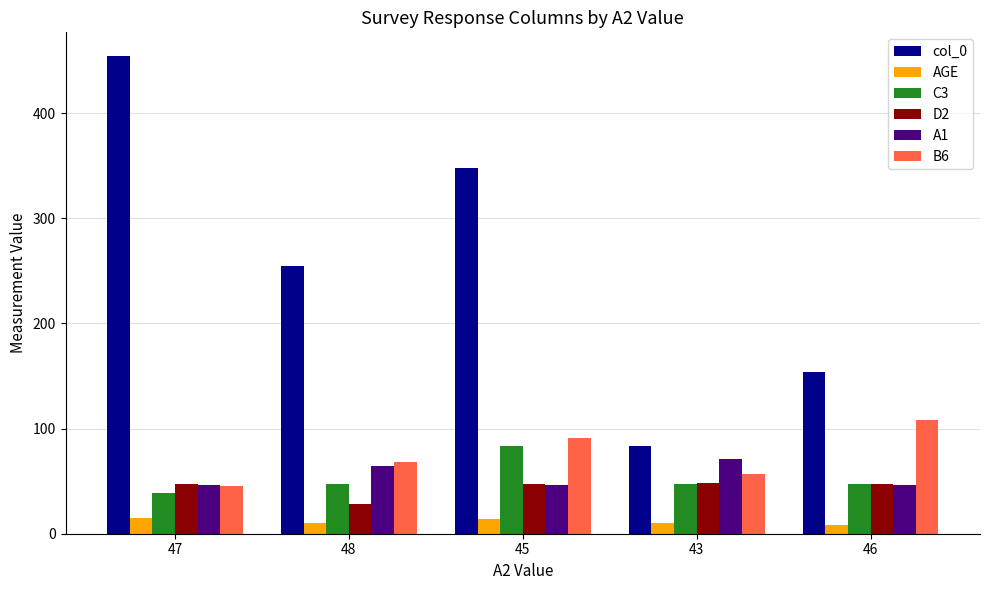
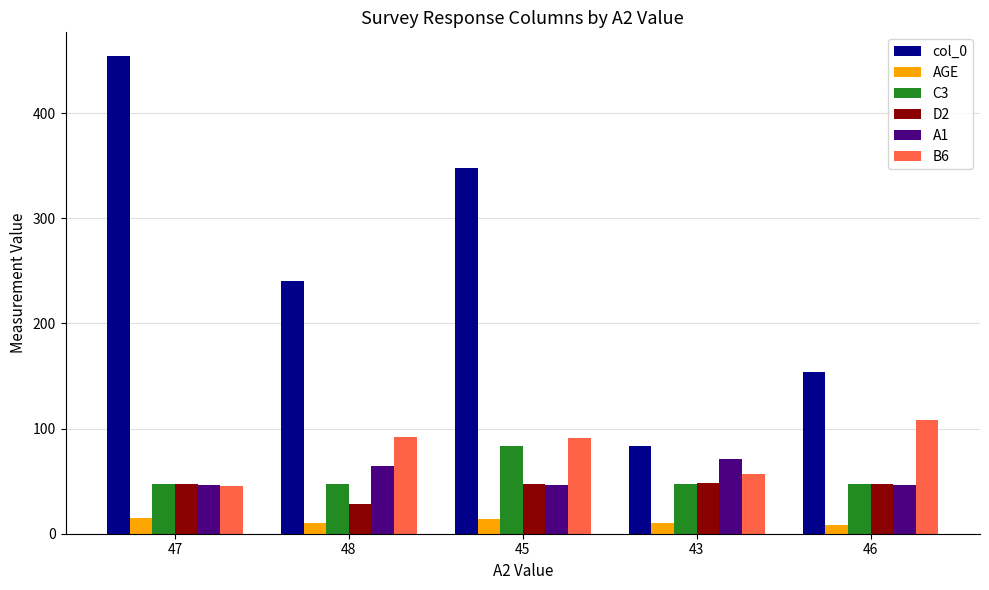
  {
    "col_0": {
      "47": 454,
-     "48": 255,
+     "48": 240,
      "45": 348,
      "43": 83,
      "46": 154
    },
    "AGE": {
      "47": 15,
      "48": 10,
      "45": 14,
      "43": 10,
      "46": 8
    },
    "C3": {
-     "47": 39,
+     "47": 47,
      "48": 47,
      "45": 83,
      "43": 47,
      "46": 47
    },
    "D2": {
      "47": 47,
      "48": 28,
      "45": 47,
      "43": 48,
      "46": 47
    },
    "A1": {
      "47": 46,
      "48": 64,
      "45": 46,
      "43": 71,
      "46": 46
    },
    "B6": {
      "47": 45,
-     "48": 68,
+     "48": 92,
      "45": 91,
      "43": 57,
      "46": 108
    }
  }
